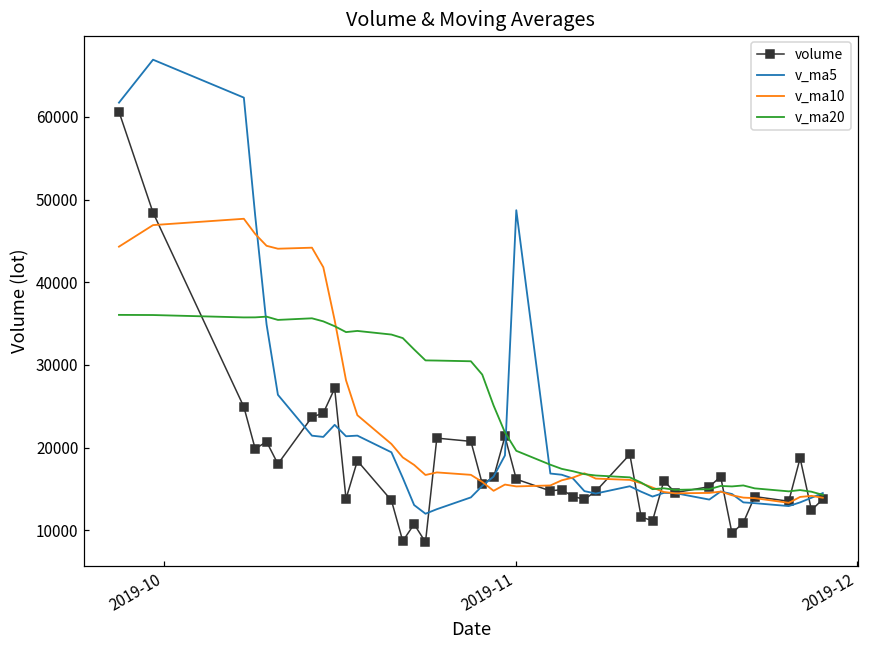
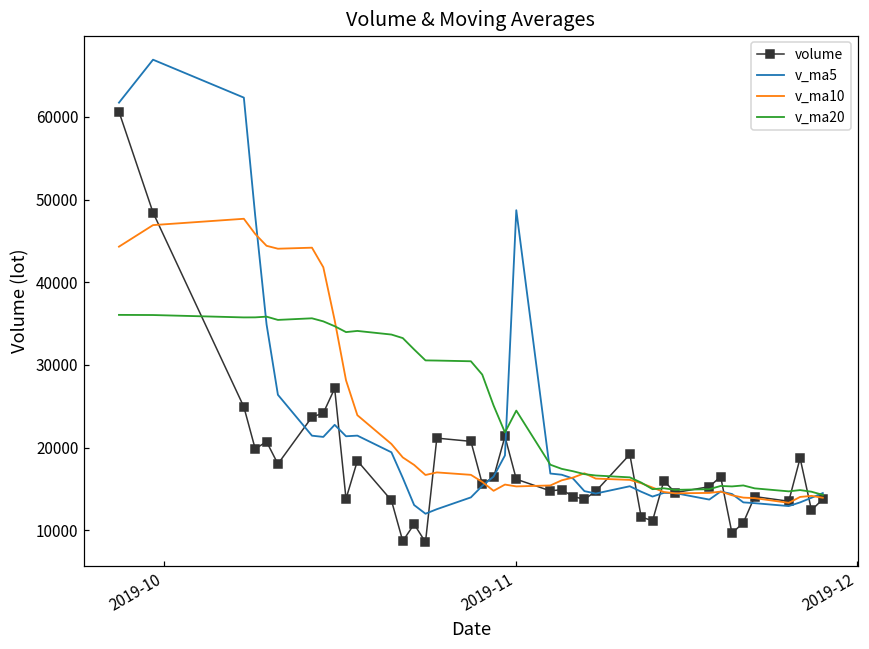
  {
    "volume": {
      "2019-11": 16000
    },
    "v_ma5": {
      "2019-11": 49000
    },
    "v_ma10": {
      "2019-11": 15000
    },
    "v_ma20": {
-     "2019-11": 20000
+     "2019-11": 24000
    }
  }
